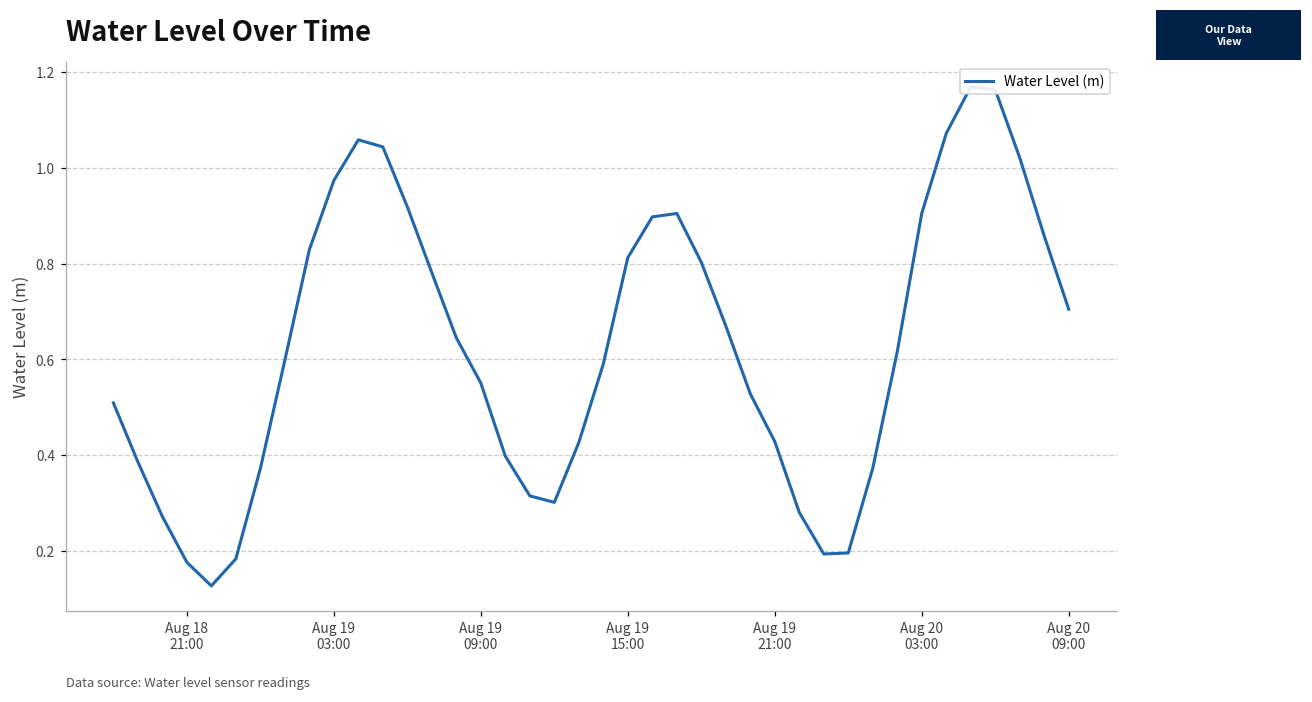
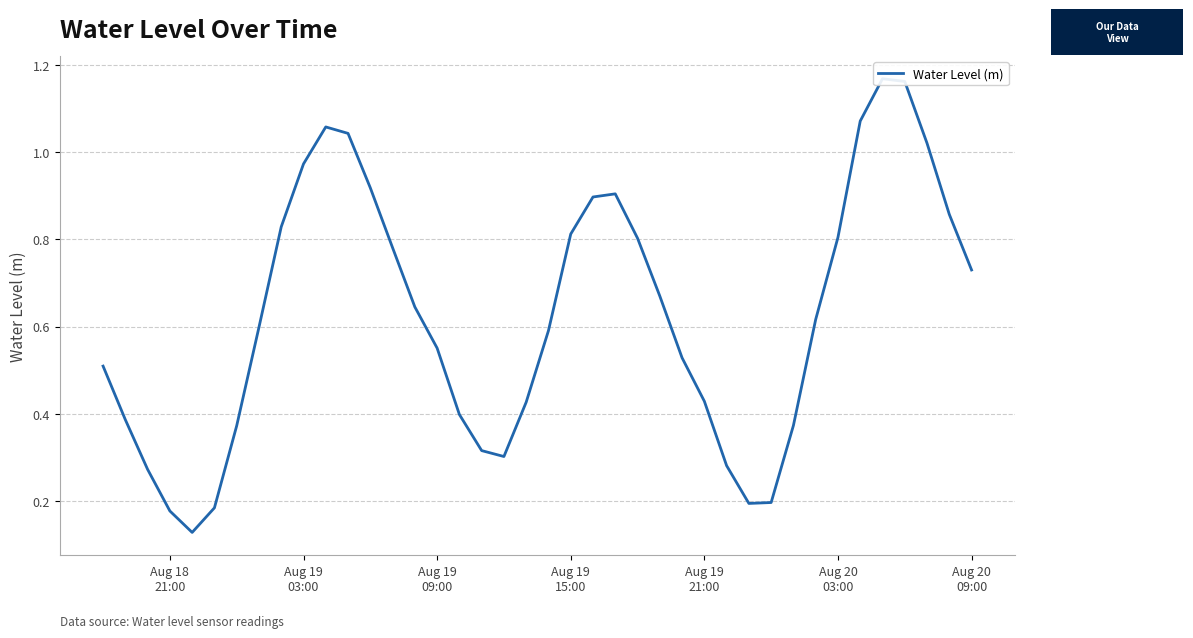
  {
    "Aug 18 21:00": 0.18,
    "Aug 19 03:00": 0.97,
    "Aug 19 09:00": 0.55,
    "Aug 19 15:00": 0.81,
    "Aug 19 21:00": 0.43,
-   "Aug 20 03:00": 0.90,
-   "Aug 20 09:00": 0.70
+   "Aug 20 03:00": 0.80,
+   "Aug 20 09:00": 0.73
  }
